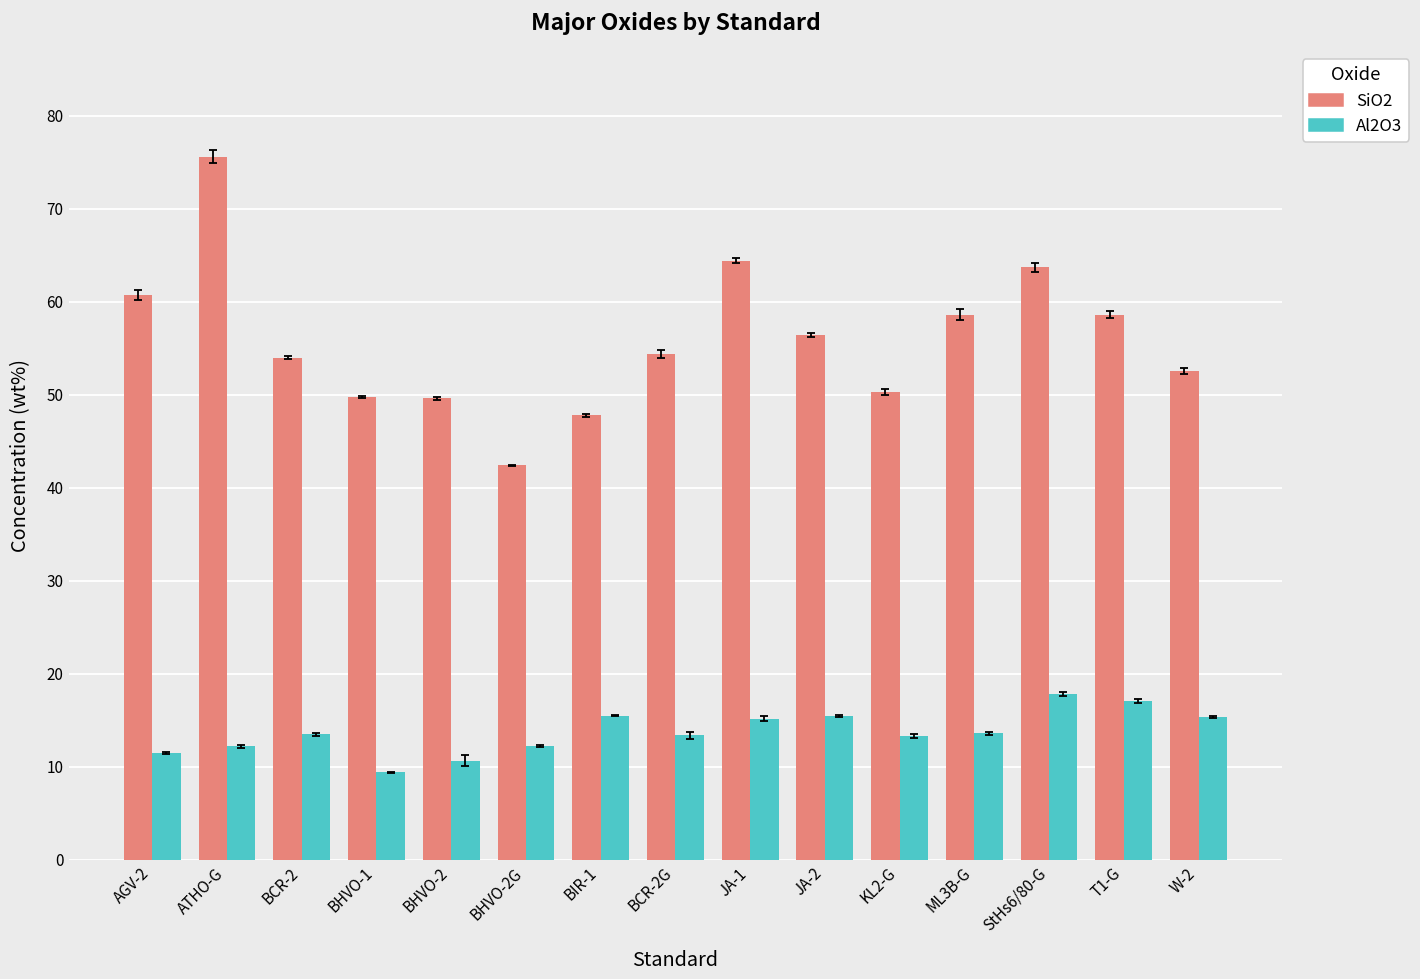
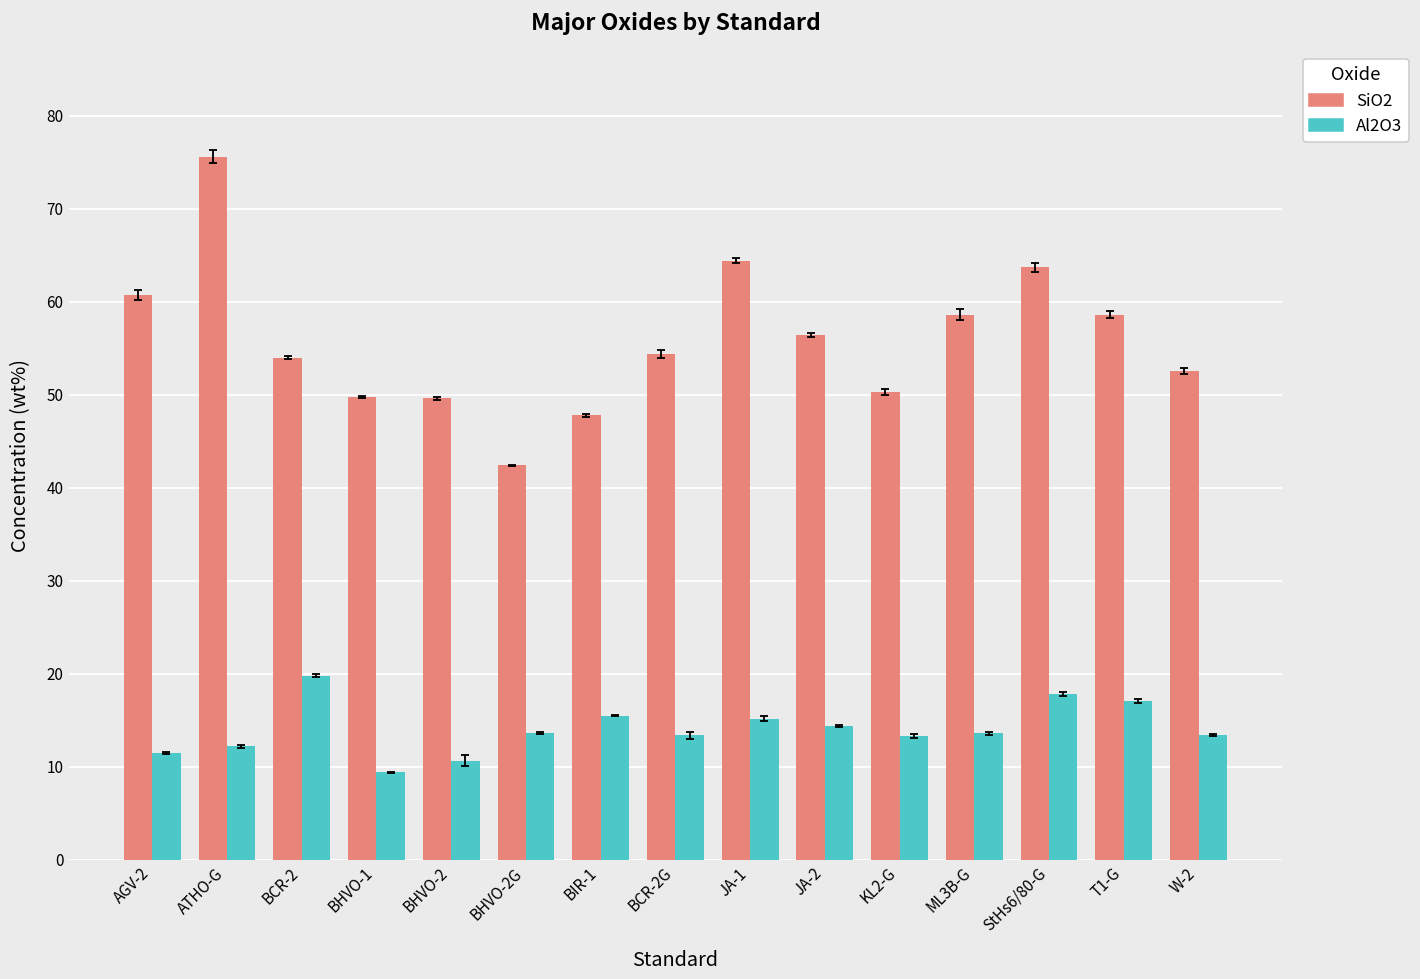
  {
    "SiO2": {
      "AGV-2": 61,
      "ATHO-G": 76,
      "BCR-2": 54,
      "BHVO-1": 50,
      "BHVO-2": 50,
      "BHVO-2G": 42,
      "BIR-1": 48,
      "BCR-2G": 54,
      "JA-1": 64,
      "JA-2": 56,
      "KL2-G": 50,
      "ML3B-G": 59,
      "StHs6/80-G": 64,
      "T1-G": 59,
      "W-2": 53
    },
    "Al2O3": {
      "AGV-2": 12,
      "ATHO-G": 12,
-     "BCR-2": 13,
+     "BCR-2": 20,
      "BHVO-1": 9,
      "BHVO-2": 11,
-     "BHVO-2G": 12,
+     "BHVO-2G": 14,
      "BIR-1": 16,
      "BCR-2G": 13,
      "JA-1": 15,
-     "JA-2": 16,
+     "JA-2": 14,
      "KL2-G": 13,
      "ML3B-G": 14,
      "StHs6/80-G": 18,
      "T1-G": 17,
-     "W-2": 15
+     "W-2": 13
    }
  }
